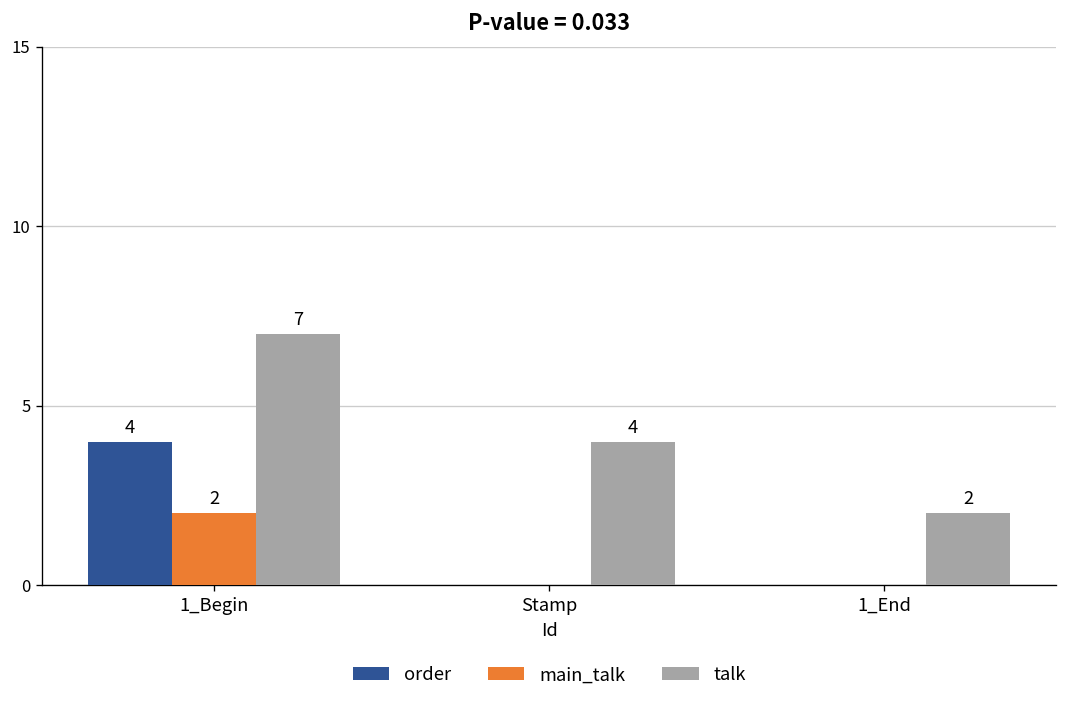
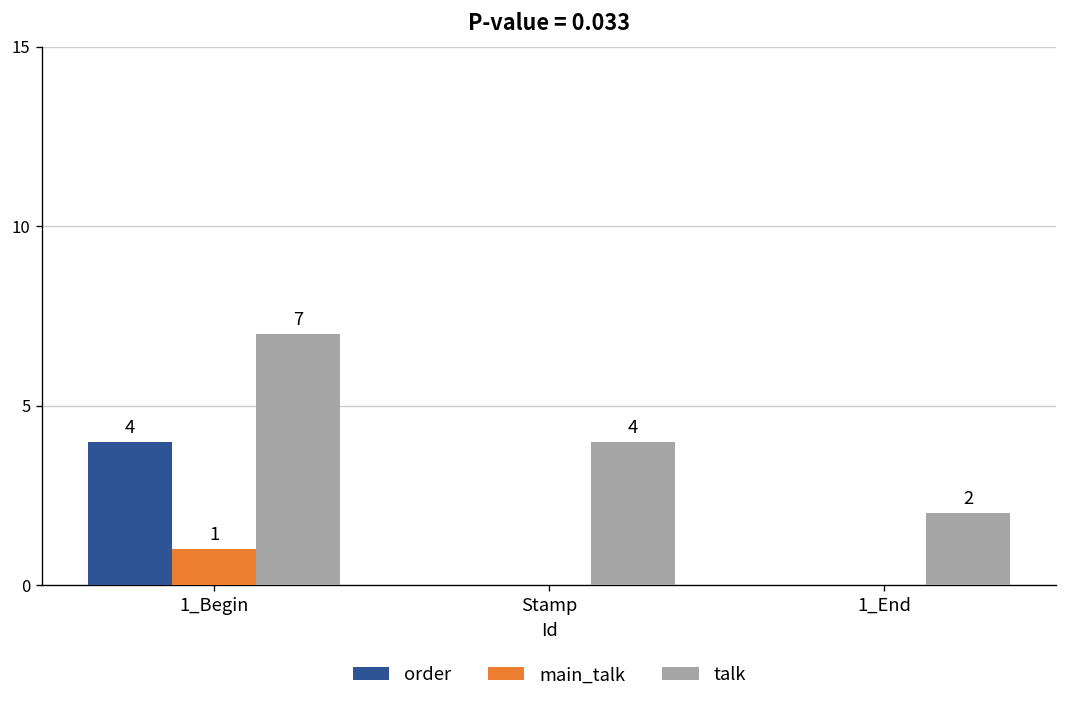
  {
    "order": {
      "1_Begin": 4
    },
    "main_talk": {
-     "1_Begin": 2
+     "1_Begin": 1
    },
    "talk": {
      "1_Begin": 7,
      "Stamp": 4,
      "1_End": 2
    }
  }
